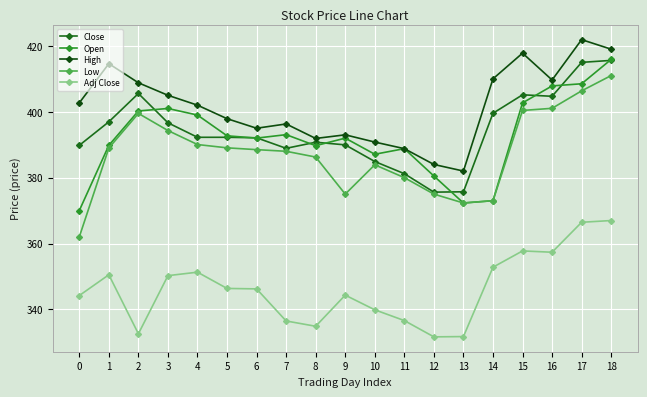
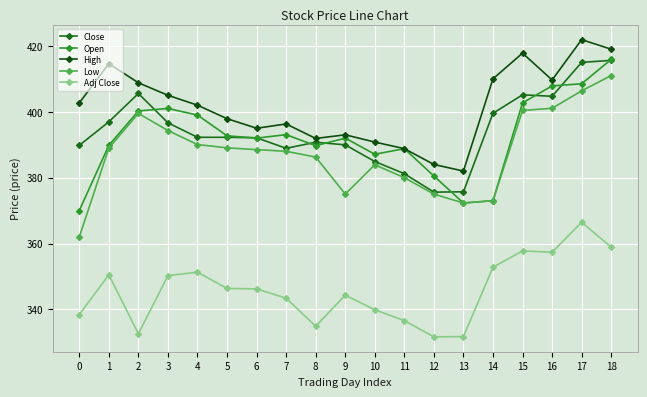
  {
    "Adj Close": {
-     "0": 344,
+     "0": 338,
      "1": 351,
      "2": 333,
      "3": 350,
      "4": 351,
      "5": 346,
      "6": 346,
-     "7": 336,
+     "7": 343,
      "8": 335,
      "9": 344,
      "10": 340,
      "11": 337,
      "12": 332,
      "13": 332,
      "14": 353,
      "15": 358,
      "16": 357,
      "17": 366,
-     "18": 367
+     "18": 359
    }
  }
